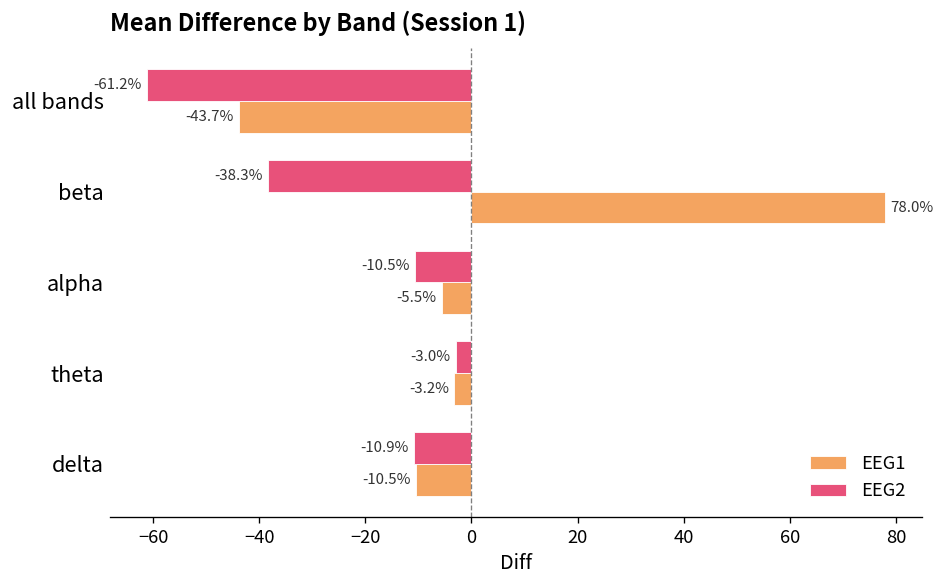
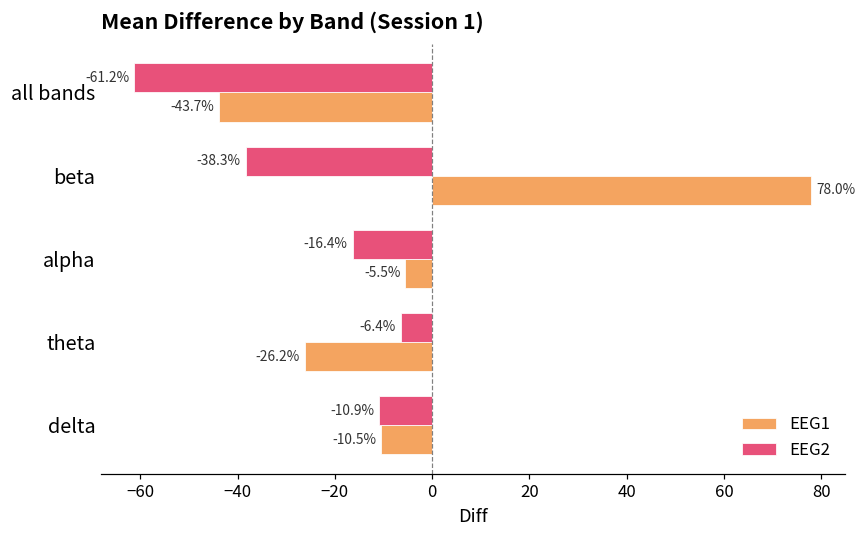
  {
    "EEG1": {
      "all bands": "-43.7%",
      "beta": "78.0%",
      "alpha": "-5.5%",
-     "theta": "-3.2%",
+     "theta": "-26.2%",
      "delta": "-10.5%"
    },
    "EEG2": {
      "all bands": "-61.2%",
      "beta": "-38.3%",
-     "alpha": "-10.5%",
-     "theta": "-3.0%",
+     "alpha": "-16.4%",
+     "theta": "-6.4%",
      "delta": "-10.9%"
    }
  }
